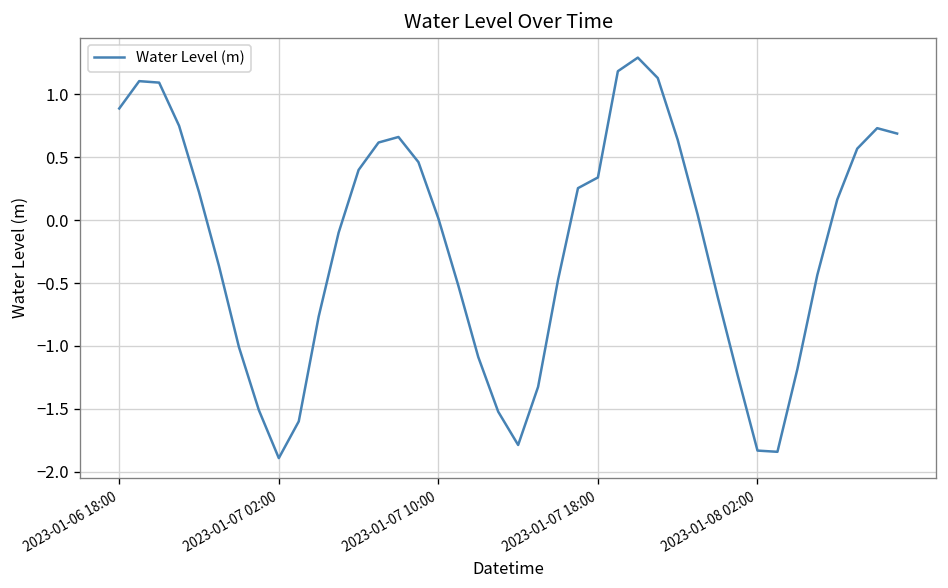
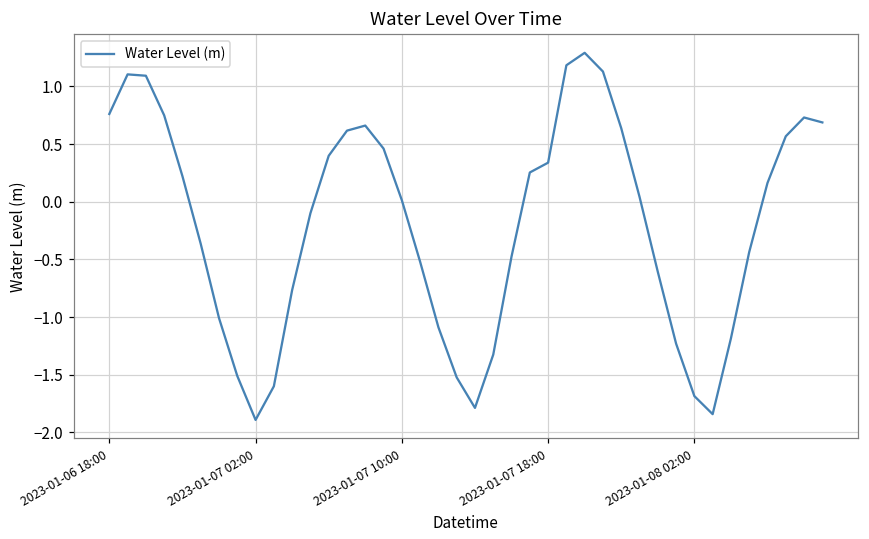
  {
-   "2023-01-06 18:00": 0.89,
+   "2023-01-06 18:00": 0.76,
    "2023-01-07 02:00": -1.89,
    "2023-01-07 10:00": 0.01,
    "2023-01-07 18:00": 0.34,
-   "2023-01-08 02:00": -1.83
+   "2023-01-08 02:00": -1.68
  }
